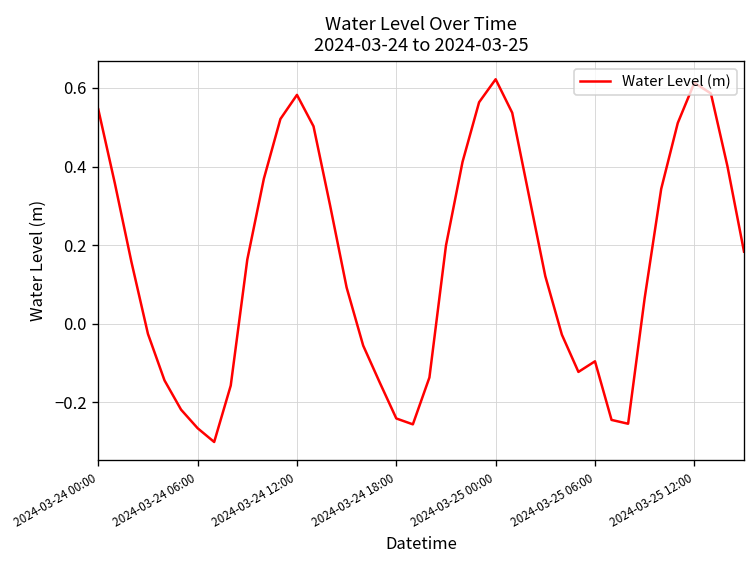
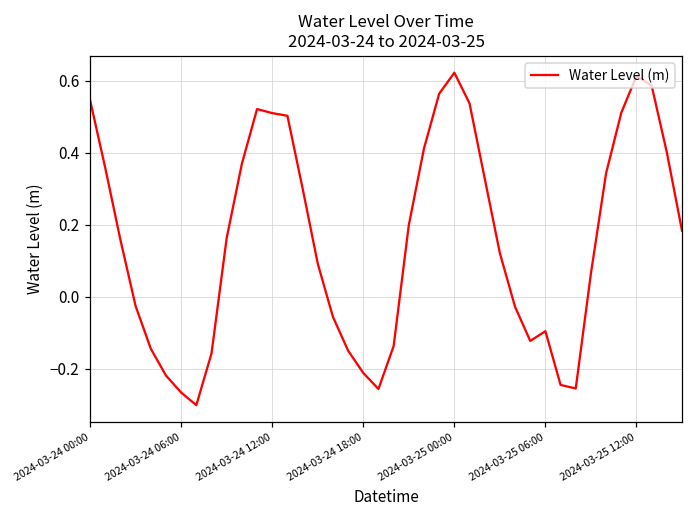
  {
    "2024-03-24 00:00": 0.55,
    "2024-03-24 06:00": -0.27,
-   "2024-03-24 12:00": 0.58,
-   "2024-03-24 18:00": -0.24,
+   "2024-03-24 12:00": 0.51,
+   "2024-03-24 18:00": -0.21,
    "2024-03-25 00:00": 0.62,
    "2024-03-25 06:00": -0.10
  }
